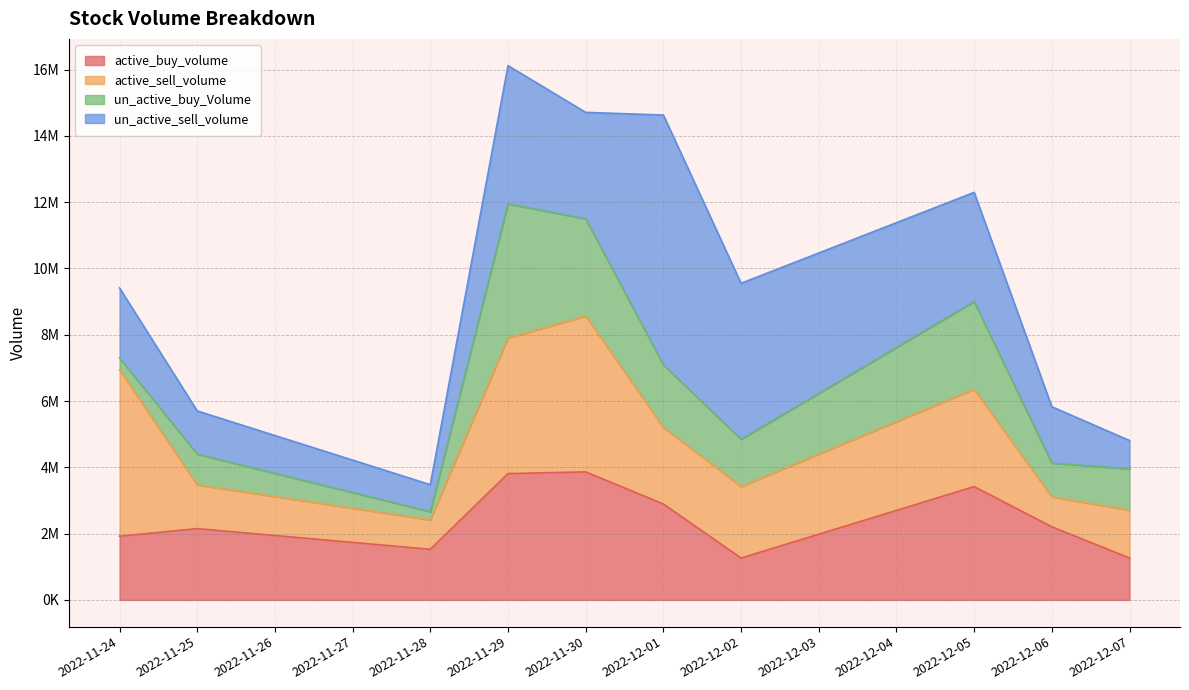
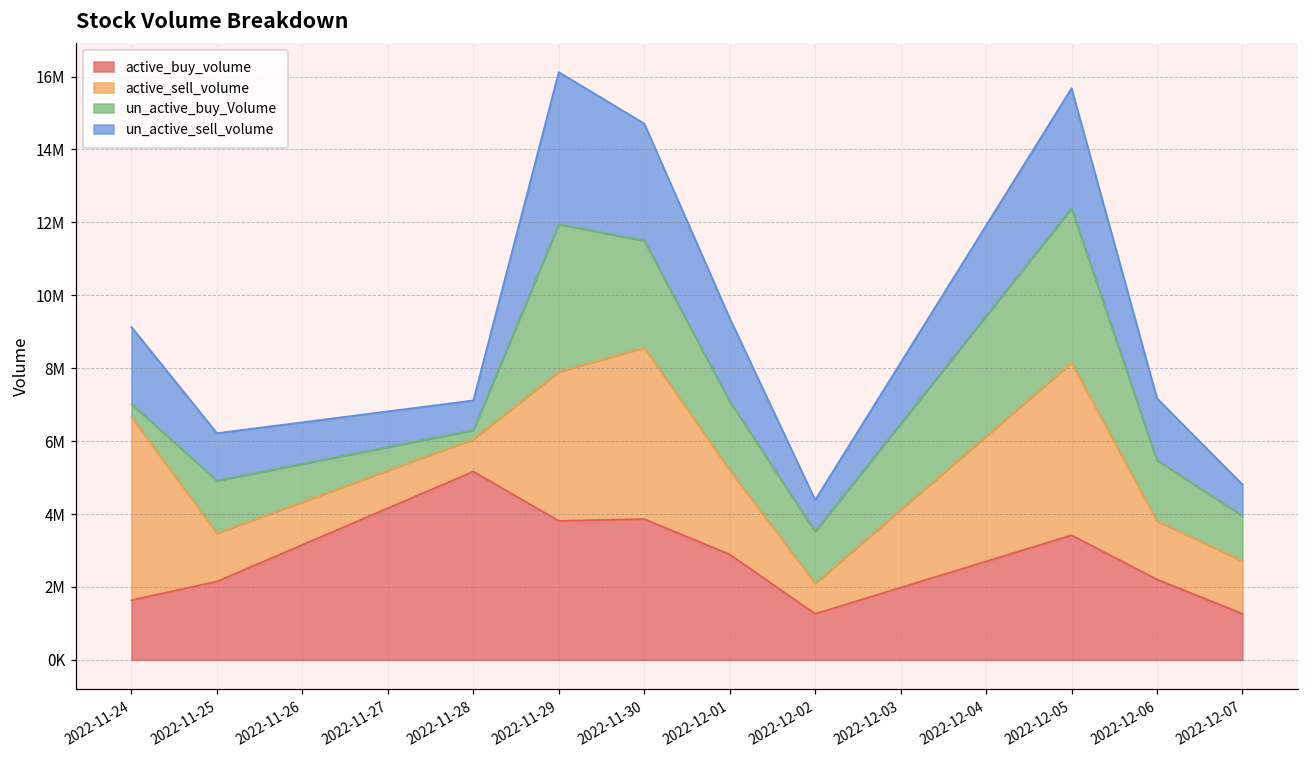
  {
    "active_buy_volume": {
-     "2022-11-24": 1900000,
+     "2022-11-24": 1600000,
      "2022-11-25": 2200000,
-     "2022-11-28": 1500000,
+     "2022-11-28": 5200000,
      "2022-11-29": 3800000,
      "2022-11-30": 3900000,
      "2022-12-01": 2900000,
      "2022-12-02": 1300000,
      "2022-12-05": 3400000,
      "2022-12-06": 2200000,
      "2022-12-07": 1300000
    },
    "active_sell_volume": {
      "2022-11-24": 5000000,
      "2022-11-25": 1300000,
      "2022-11-28": 900000,
      "2022-11-29": 4100000,
      "2022-11-30": 4700000,
      "2022-12-01": 2300000,
-     "2022-12-02": 2200000,
-     "2022-12-05": 2900000,
-     "2022-12-06": 900000,
+     "2022-12-02": 800000,
+     "2022-12-05": 4700000,
+     "2022-12-06": 1600000,
      "2022-12-07": 1400000
    },
    "un_active_buy_Volume": {
      "2022-11-24": 400000,
-     "2022-11-25": 900000,
+     "2022-11-25": 1400000,
      "2022-11-28": 200000,
      "2022-11-29": 4000000,
      "2022-11-30": 2900000,
      "2022-12-01": 1900000,
      "2022-12-02": 1400000,
-     "2022-12-05": 2600000,
-     "2022-12-06": 1000000,
+     "2022-12-05": 4200000,
+     "2022-12-06": 1700000,
      "2022-12-07": 1200000
    },
    "un_active_sell_volume": {
      "2022-11-24": 2100000,
      "2022-11-25": 1300000,
      "2022-11-28": 800000,
      "2022-11-29": 4200000,
      "2022-11-30": 3200000,
-     "2022-12-01": 7500000,
-     "2022-12-02": 4700000,
+     "2022-12-01": 2300000,
+     "2022-12-02": 900000,
      "2022-12-05": 3300000,
      "2022-12-06": 1700000,
      "2022-12-07": 900000
    }
  }
